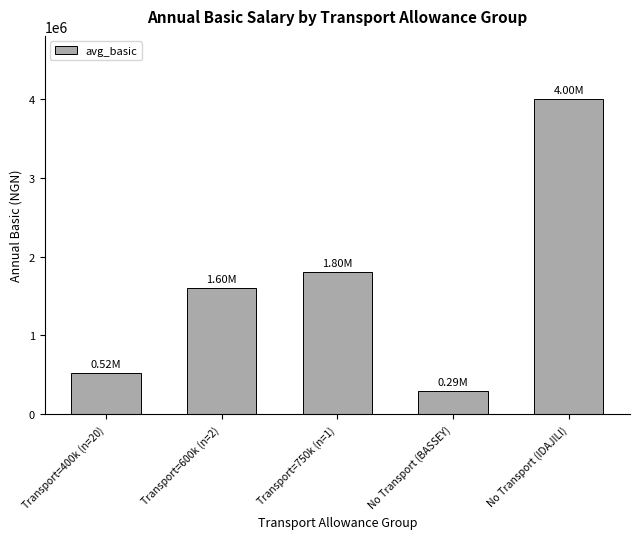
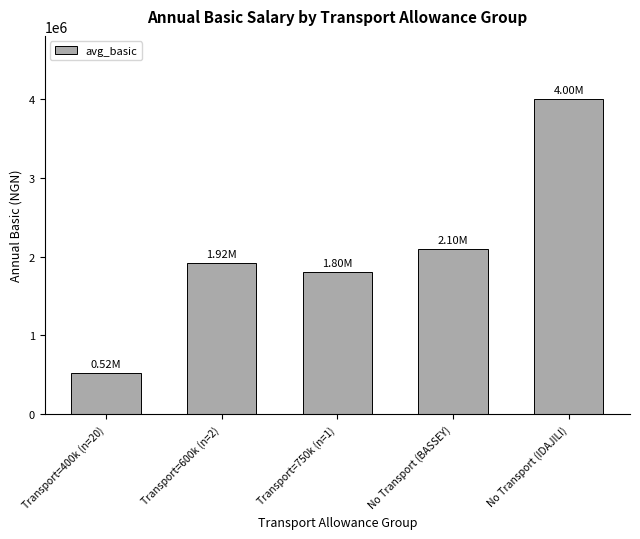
  {
    "Transport=400k (n=20)": "0.52M",
-   "Transport=600k (n=2)": "1.60M",
+   "Transport=600k (n=2)": "1.92M",
    "Transport=750k (n=1)": "1.80M",
-   "No Transport (BASSEY)": "0.29M",
+   "No Transport (BASSEY)": "2.10M",
    "No Transport (IDAJILI)": "4.00M"
  }
